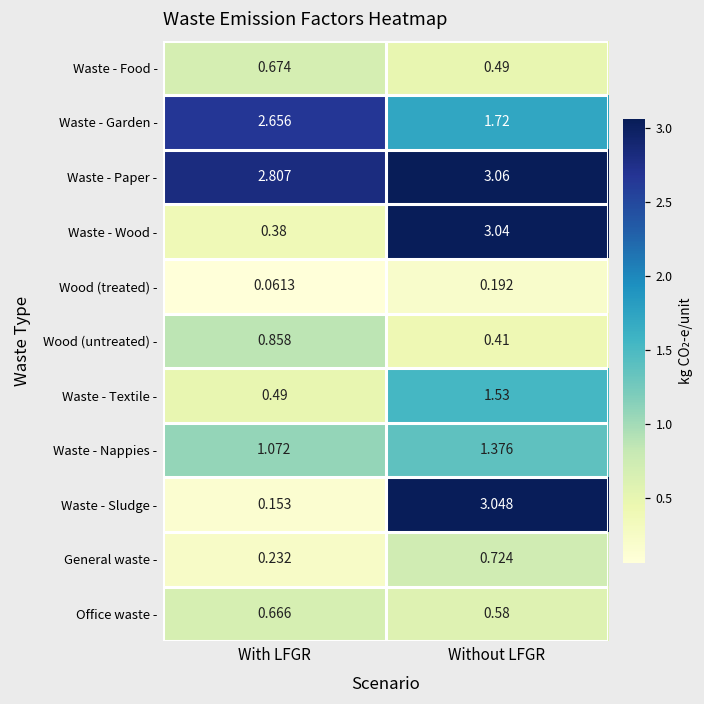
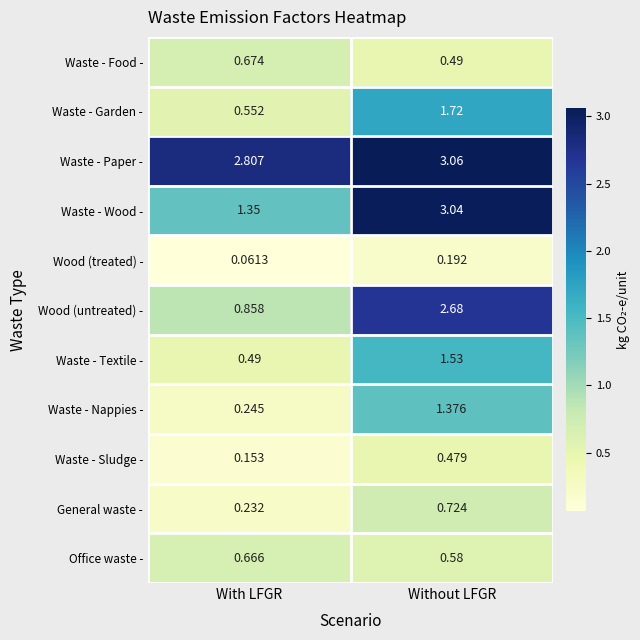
  {
    "Waste - Food -": {
      "With LFGR": 0.674,
      "Without LFGR": 0.49
    },
    "Waste - Garden -": {
-     "With LFGR": 2.656,
+     "With LFGR": 0.552,
      "Without LFGR": 1.72
    },
    "Waste - Paper -": {
      "With LFGR": 2.807,
      "Without LFGR": 3.06
    },
    "Waste - Wood -": {
-     "With LFGR": 0.38,
+     "With LFGR": 1.35,
      "Without LFGR": 3.04
    },
    "Wood (treated) -": {
      "With LFGR": 0.0613,
      "Without LFGR": 0.192
    },
    "Wood (untreated) -": {
      "With LFGR": 0.858,
-     "Without LFGR": 0.41
+     "Without LFGR": 2.68
    },
    "Waste - Textile -": {
      "With LFGR": 0.49,
      "Without LFGR": 1.53
    },
    "Waste - Nappies -": {
-     "With LFGR": 1.072,
+     "With LFGR": 0.245,
      "Without LFGR": 1.376
    },
    "Waste - Sludge -": {
      "With LFGR": 0.153,
-     "Without LFGR": 3.048
+     "Without LFGR": 0.479
    },
    "General waste -": {
      "With LFGR": 0.232,
      "Without LFGR": 0.724
    },
    "Office waste -": {
      "With LFGR": 0.666,
      "Without LFGR": 0.58
    }
  }
